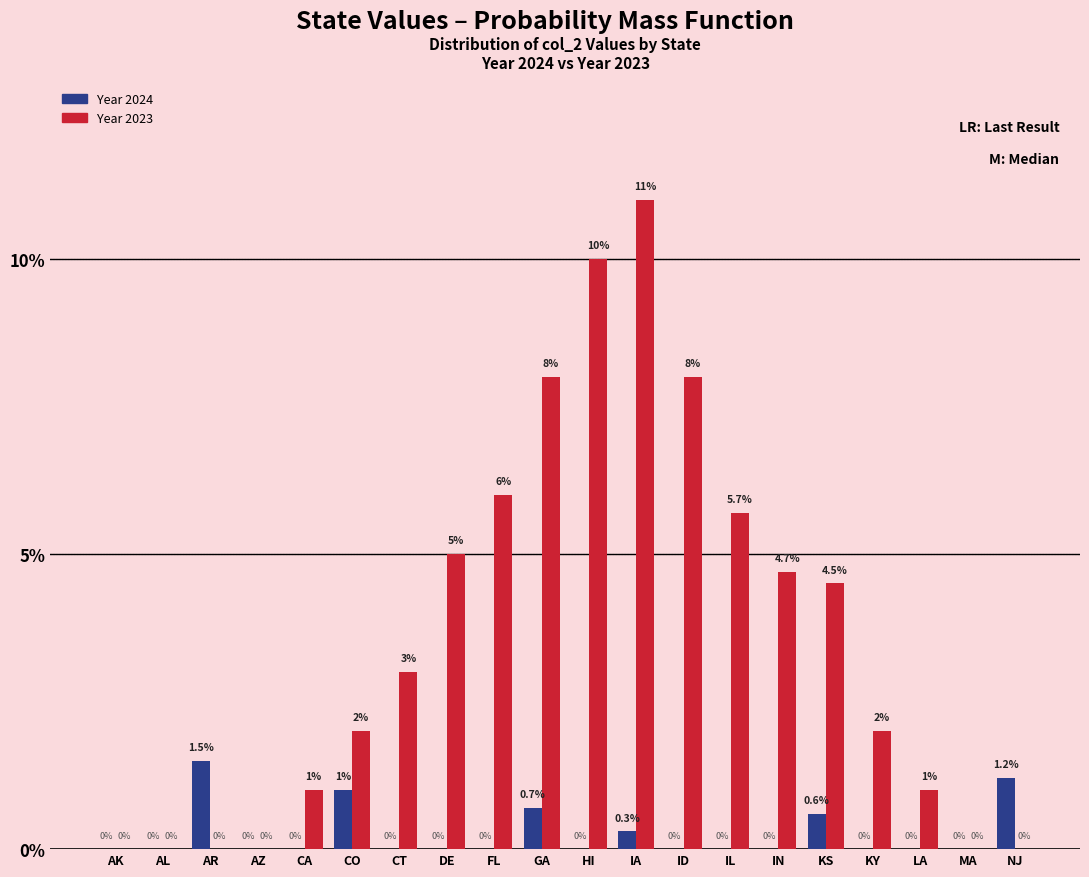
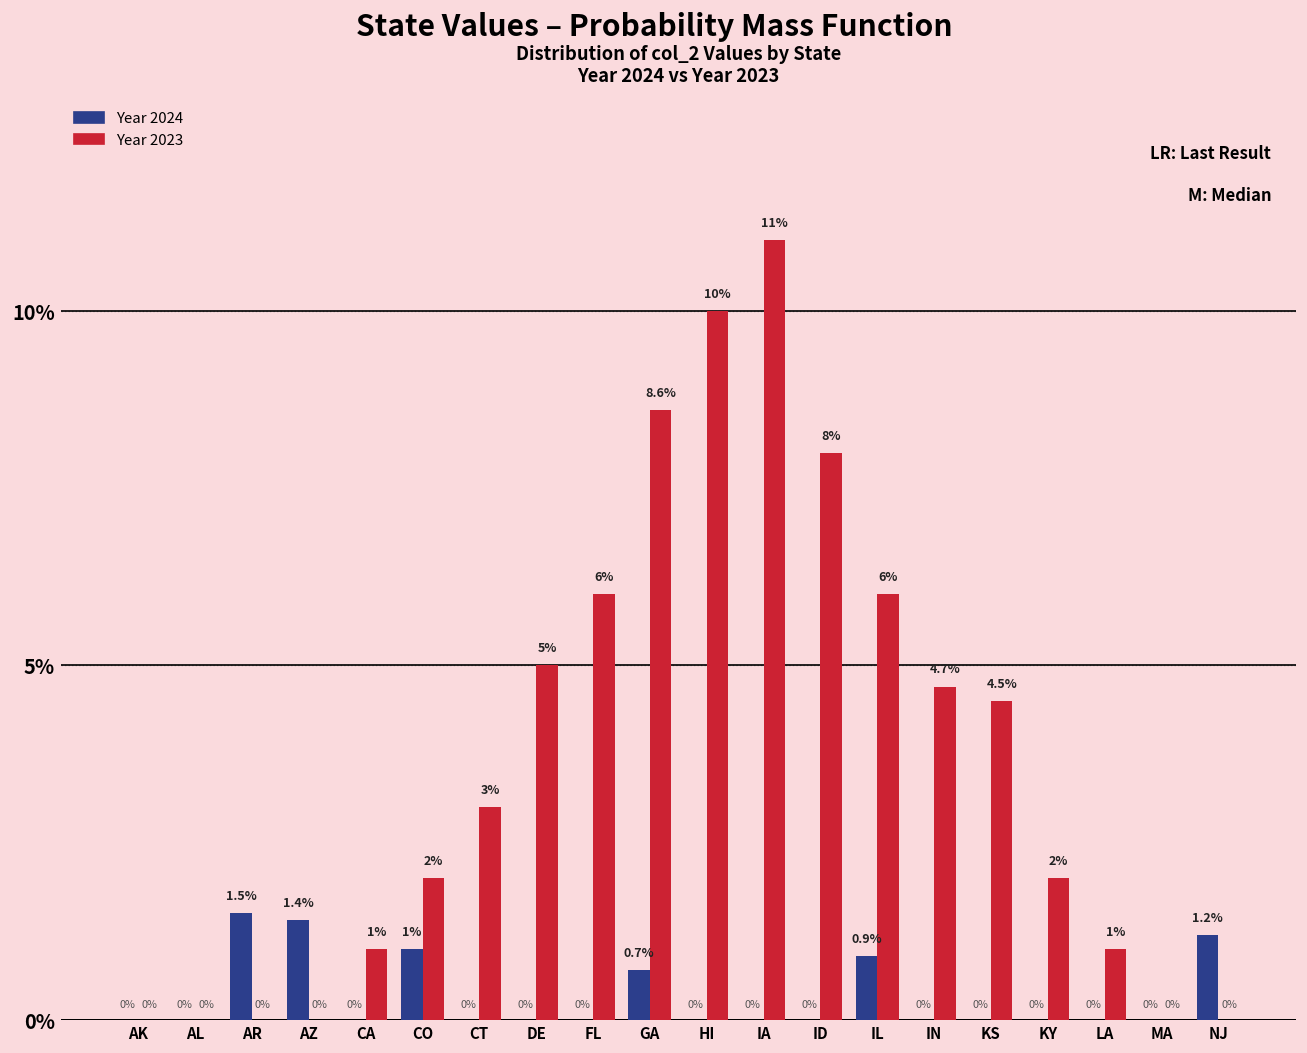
  {
    "Year 2024": {
      "AK": "0%",
      "AL": "0%",
      "AR": "1.5%",
-     "AZ": "0%",
+     "AZ": "1.4%",
      "CA": "0%",
      "CO": "1%",
      "CT": "0%",
      "DE": "0%",
      "FL": "0%",
      "GA": "0.7%",
      "HI": "0%",
-     "IA": "0.3%",
+     "IA": "0%",
      "ID": "0%",
-     "IL": "0%",
+     "IL": "0.9%",
      "IN": "0%",
-     "KS": "0.6%",
+     "KS": "0%",
      "KY": "0%",
      "LA": "0%",
      "MA": "0%",
      "NJ": "1.2%"
    },
    "Year 2023": {
      "AK": "0%",
      "AL": "0%",
      "AR": "0%",
      "AZ": "0%",
      "CA": "1%",
      "CO": "2%",
      "CT": "3%",
      "DE": "5%",
      "FL": "6%",
-     "GA": "8%",
+     "GA": "8.6%",
      "HI": "10%",
      "IA": "11%",
      "ID": "8%",
-     "IL": "5.7%",
+     "IL": "6%",
      "IN": "4.7%",
      "KS": "4.5%",
      "KY": "2%",
      "LA": "1%",
      "MA": "0%",
      "NJ": "0%"
    }
  }
